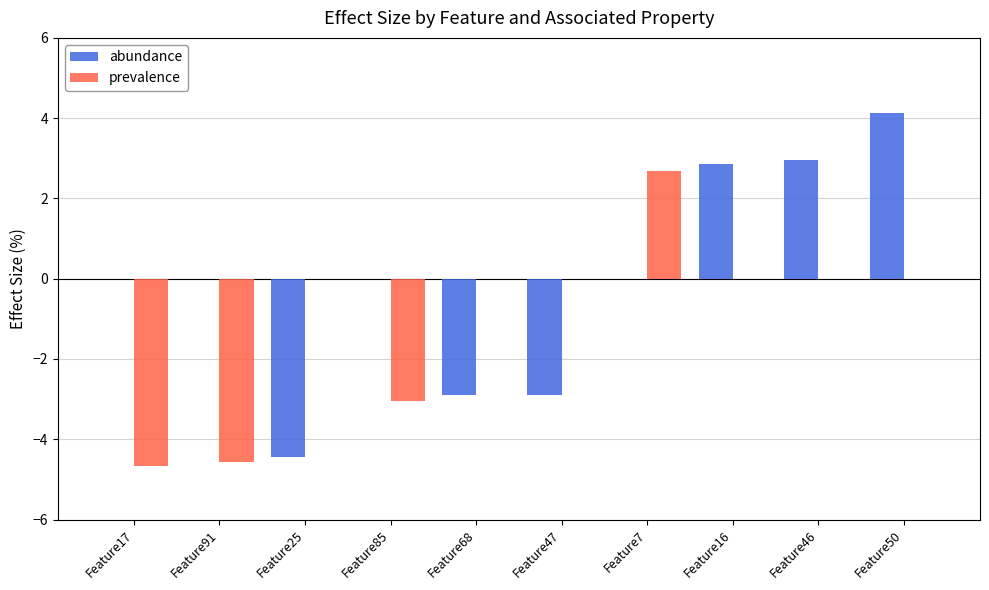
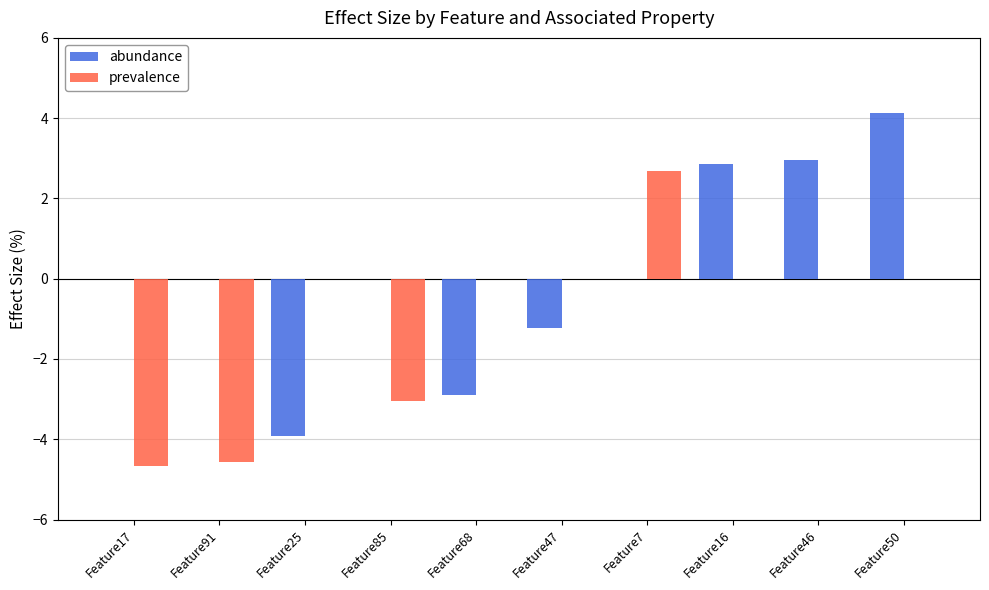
  {
    "abundance": {
      "Feature17": 0.0,
      "Feature91": 0.0,
-     "Feature25": -4.5,
+     "Feature25": -3.9,
      "Feature85": 0.0,
      "Feature68": -2.9,
-     "Feature47": -2.9,
+     "Feature47": -1.2,
      "Feature7": 0.0,
      "Feature16": 2.9,
      "Feature46": 3.0,
      "Feature50": 4.1
    },
    "prevalence": {
      "Feature17": -4.7,
      "Feature91": -4.6,
      "Feature25": 0.0,
      "Feature85": -3.1,
      "Feature68": 0.0,
      "Feature47": 0.0,
      "Feature7": 2.7,
      "Feature16": 0.0,
      "Feature46": 0.0,
      "Feature50": 0.0
    }
  }
